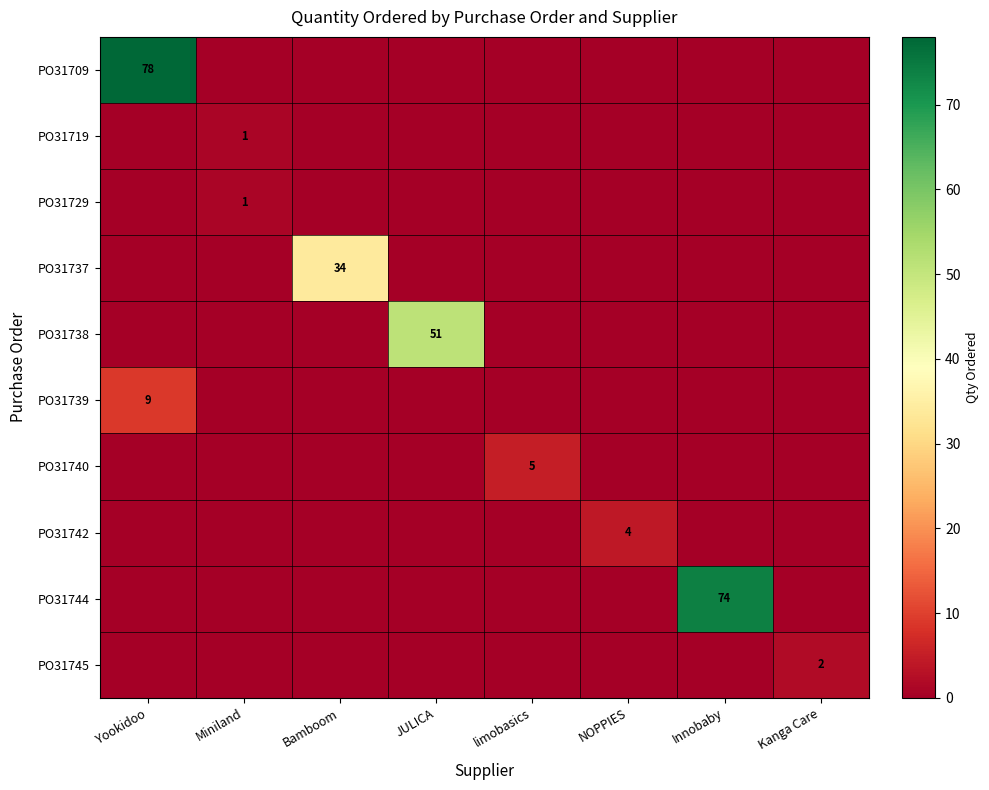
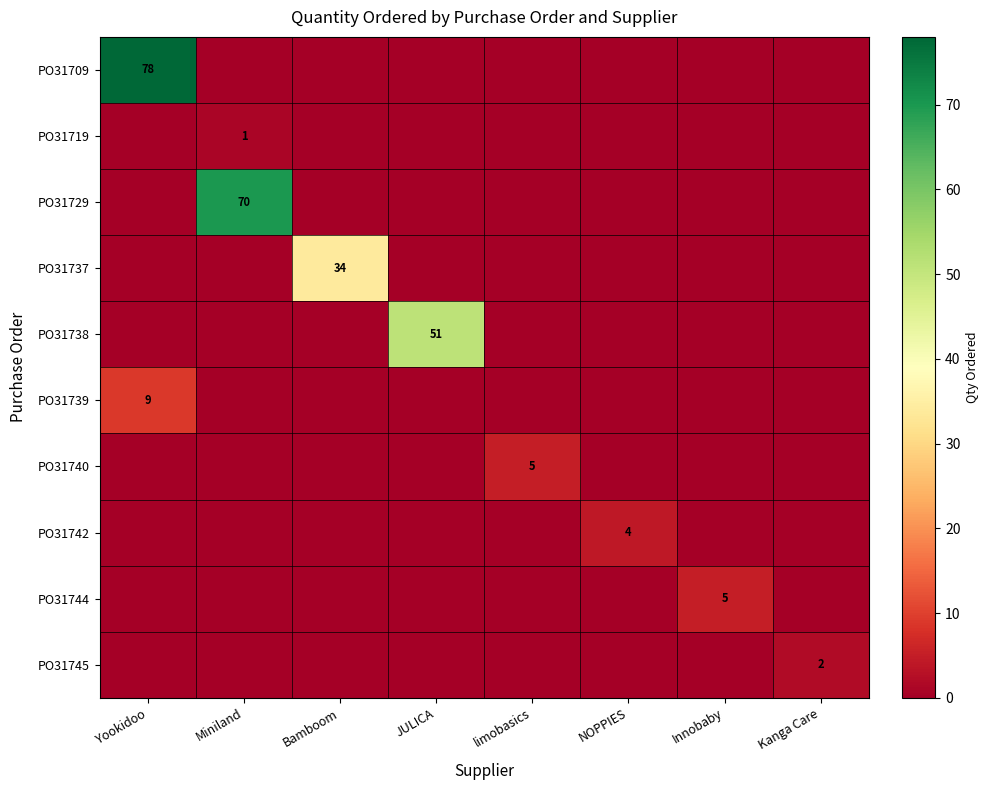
  {
    "PO31709": {
      "Yookidoo": 78
    },
    "PO31719": {
      "Miniland": 1
    },
    "PO31729": {
-     "Miniland": 1
+     "Miniland": 70
    },
    "PO31737": {
      "Bamboom": 34
    },
    "PO31738": {
      "JULICA": 51
    },
    "PO31739": {
      "Yookidoo": 9
    },
    "PO31740": {
      "limobasics": 5
    },
    "PO31742": {
      "NOPPIES": 4
    },
    "PO31744": {
-     "Innobaby": 74
+     "Innobaby": 5
    },
    "PO31745": {
      "Kanga Care": 2
    }
  }
